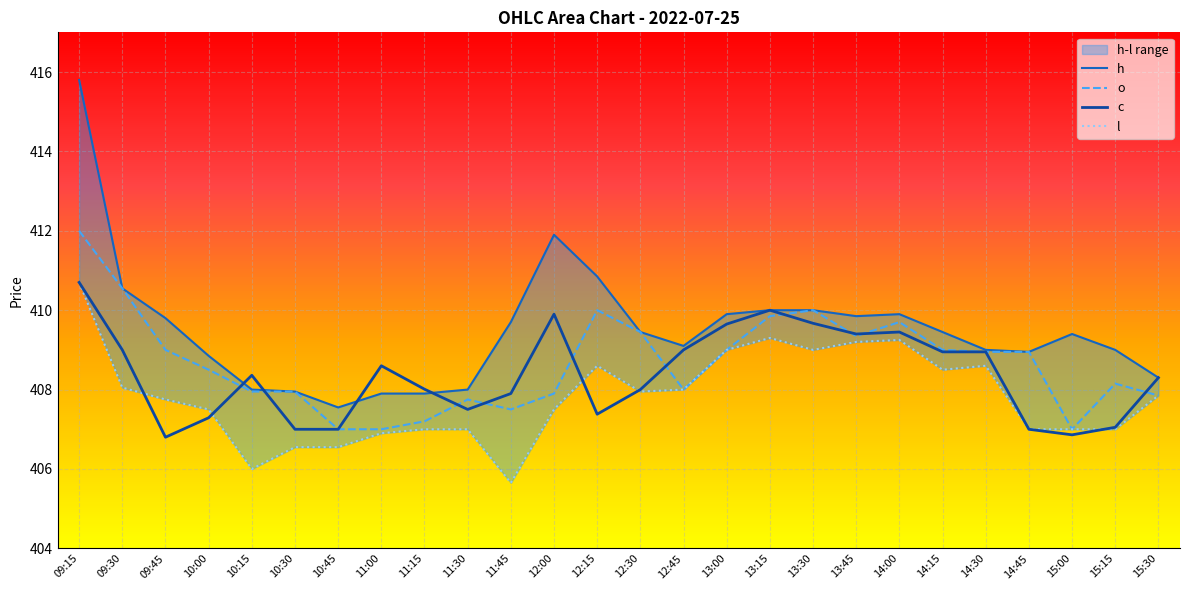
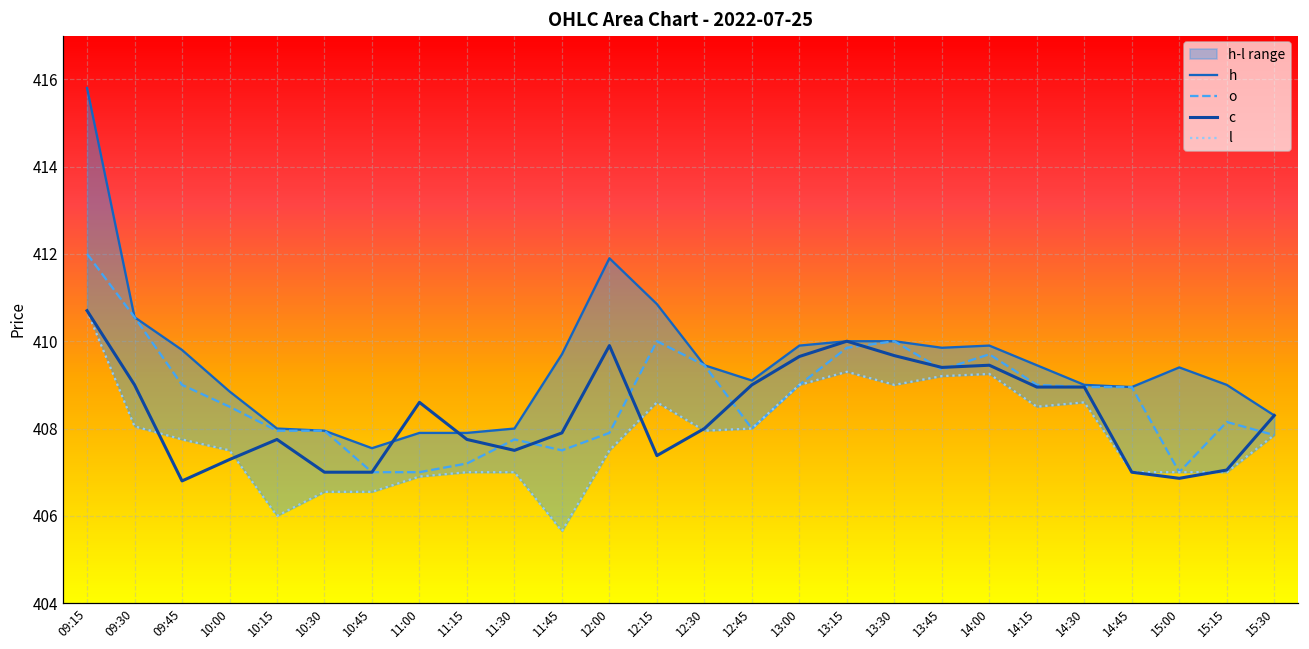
  {
    "c": {
      "09:30": 409.0,
      "09:45": 406.8,
      "10:00": 407.3,
-     "10:15": 408.4,
+     "10:15": 407.8,
      "10:30": 407.0,
      "11:00": 408.6,
-     "11:15": 408.0,
+     "11:15": 407.8,
      "11:30": 407.5,
      "11:45": 407.9,
      "12:00": 409.9,
      "12:15": 407.4,
      "12:45": 409.0,
      "13:00": 409.7,
      "13:30": 409.7,
      "14:00": 409.5,
      "15:00": 406.9
    }
  }
